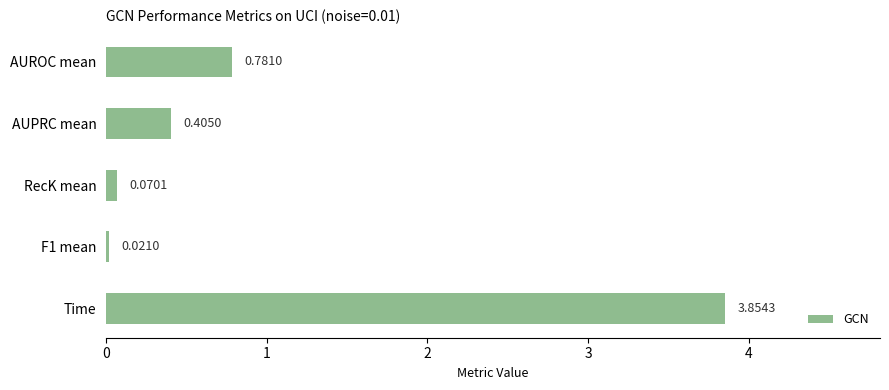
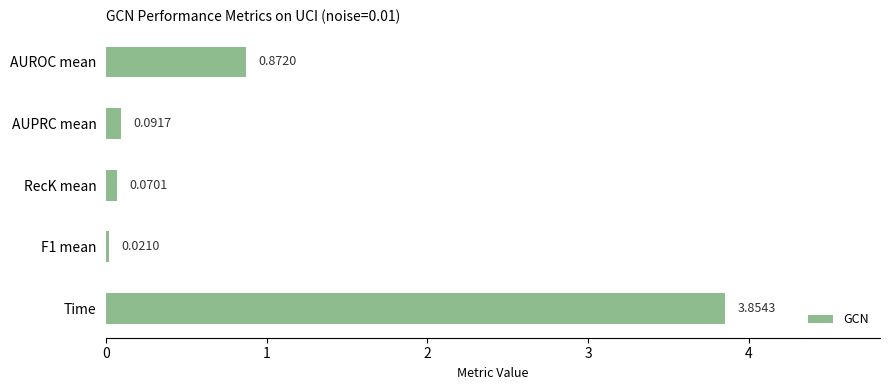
  {
-   "AUROC mean": 0.7810,
-   "AUPRC mean": 0.4050,
+   "AUROC mean": 0.8720,
+   "AUPRC mean": 0.0917,
    "RecK mean": 0.0701,
    "F1 mean": 0.0210,
    "Time": 3.8543
  }
